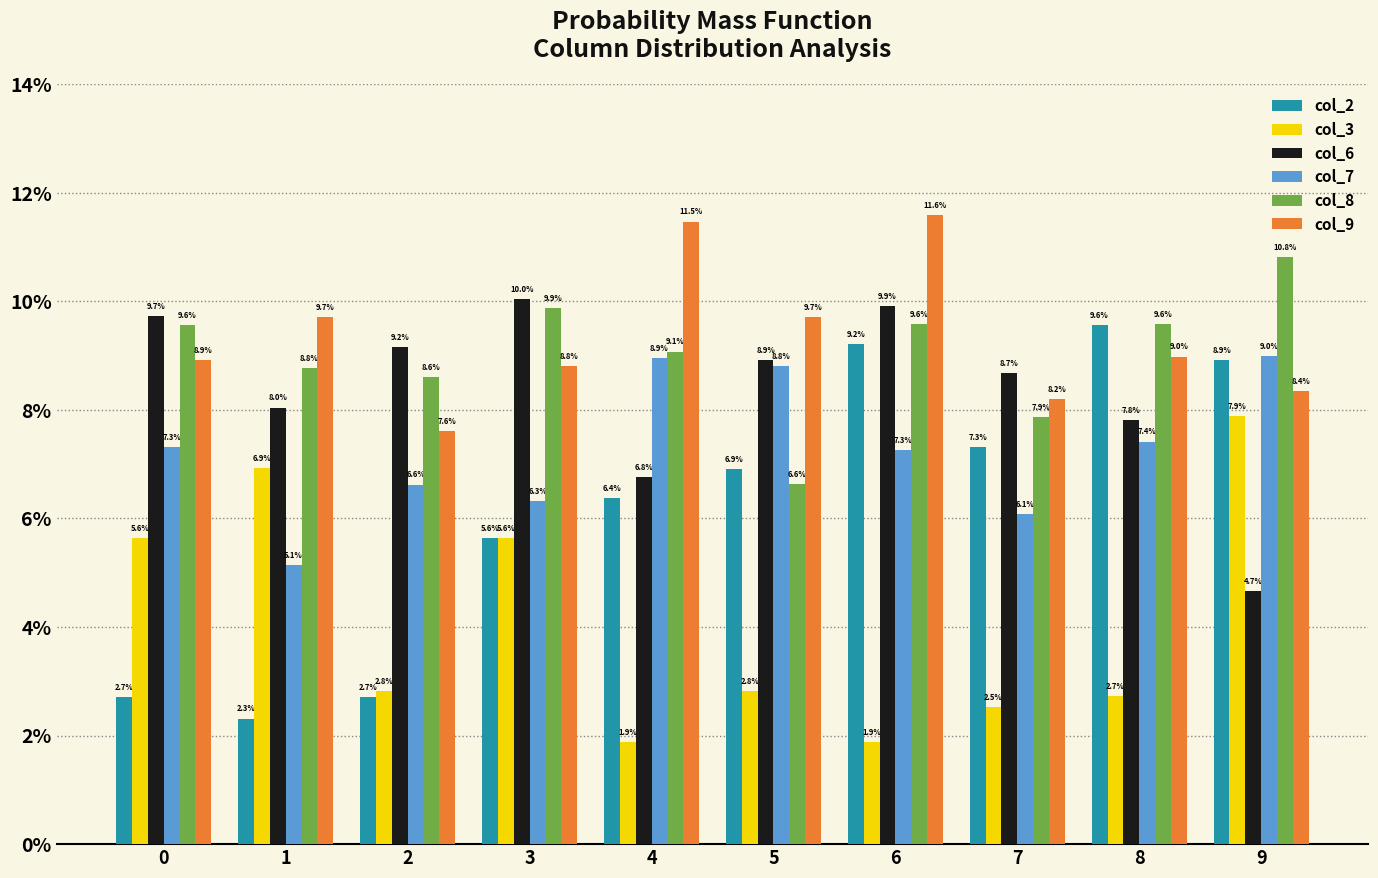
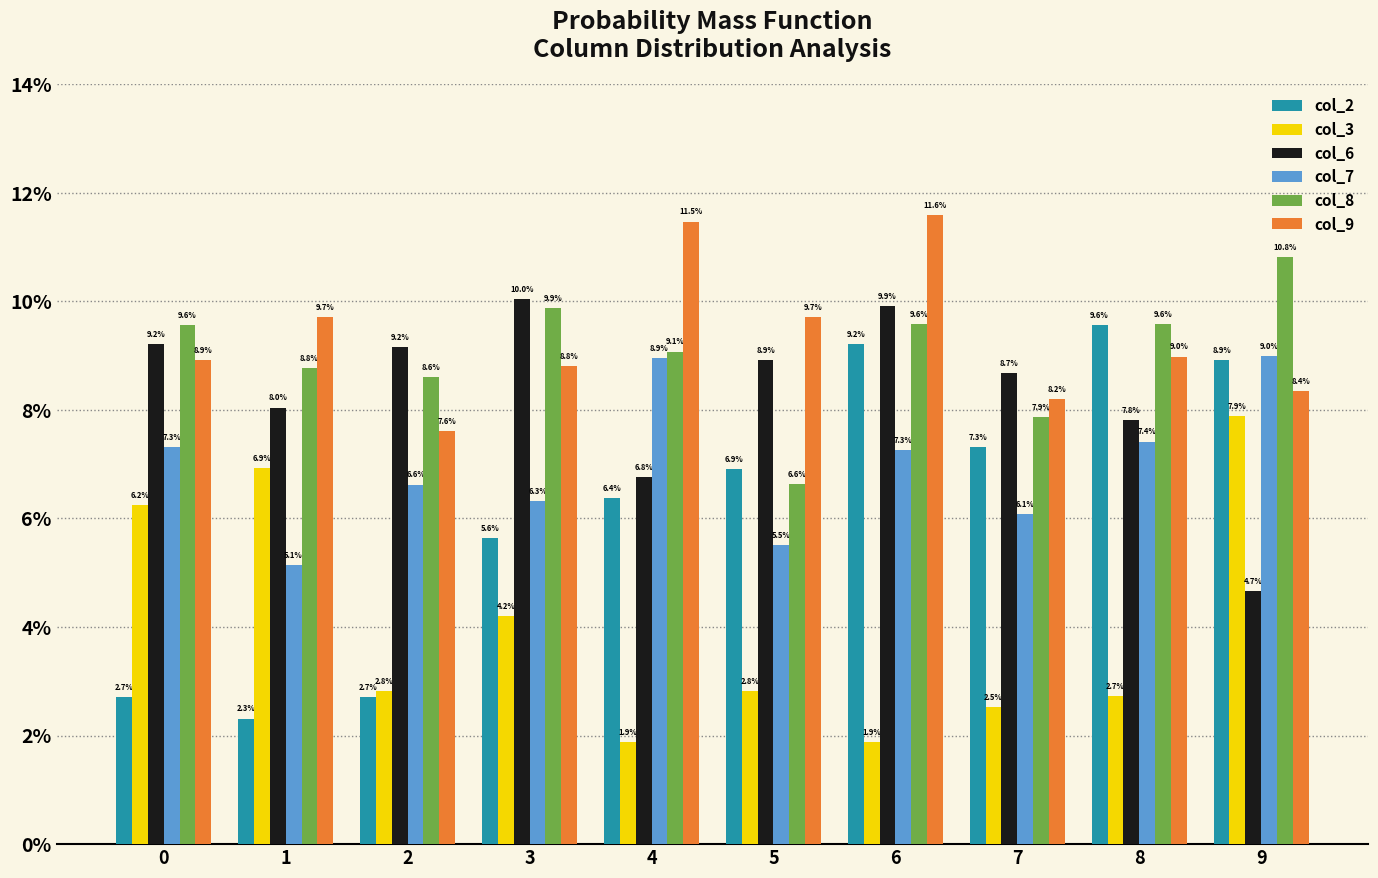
  {
    "col_2": {
      "0": "2.7%",
      "1": "2.3%",
      "2": "2.7%",
      "3": "5.6%",
      "4": "6.4%",
      "5": "6.9%",
      "6": "9.2%",
      "7": "7.3%",
      "8": "9.6%",
      "9": "8.9%"
    },
    "col_3": {
-     "0": "5.6%",
+     "0": "6.2%",
      "1": "6.9%",
      "2": "2.8%",
-     "3": "5.6%",
+     "3": "4.2%",
      "4": "1.9%",
      "5": "2.8%",
      "6": "1.9%",
      "7": "2.5%",
      "8": "2.7%",
      "9": "7.9%"
    },
    "col_6": {
-     "0": "9.7%",
+     "0": "9.2%",
      "1": "8.0%",
      "2": "9.2%",
      "3": "10.0%",
      "4": "6.8%",
      "5": "8.9%",
      "6": "9.9%",
      "7": "8.7%",
      "8": "7.8%",
      "9": "4.7%"
    },
    "col_7": {
      "0": "7.3%",
      "1": "5.1%",
      "2": "6.6%",
      "3": "6.3%",
      "4": "8.9%",
-     "5": "8.8%",
+     "5": "5.5%",
      "6": "7.3%",
      "7": "6.1%",
      "8": "7.4%",
      "9": "9.0%"
    },
    "col_8": {
      "0": "9.6%",
      "1": "8.8%",
      "2": "8.6%",
      "3": "9.9%",
      "4": "9.1%",
      "5": "6.6%",
      "6": "9.6%",
      "7": "7.9%",
      "8": "9.6%",
      "9": "10.8%"
    },
    "col_9": {
      "0": "8.9%",
      "1": "9.7%",
      "2": "7.6%",
      "3": "8.8%",
      "4": "11.5%",
      "5": "9.7%",
      "6": "11.6%",
      "7": "8.2%",
      "8": "9.0%",
      "9": "8.4%"
    }
  }
